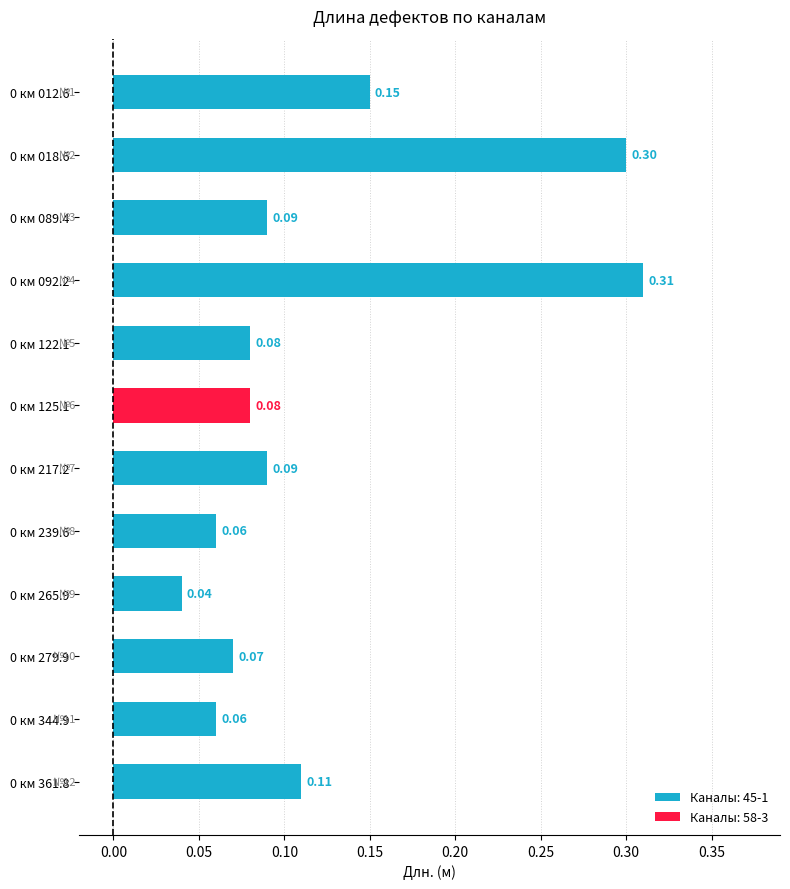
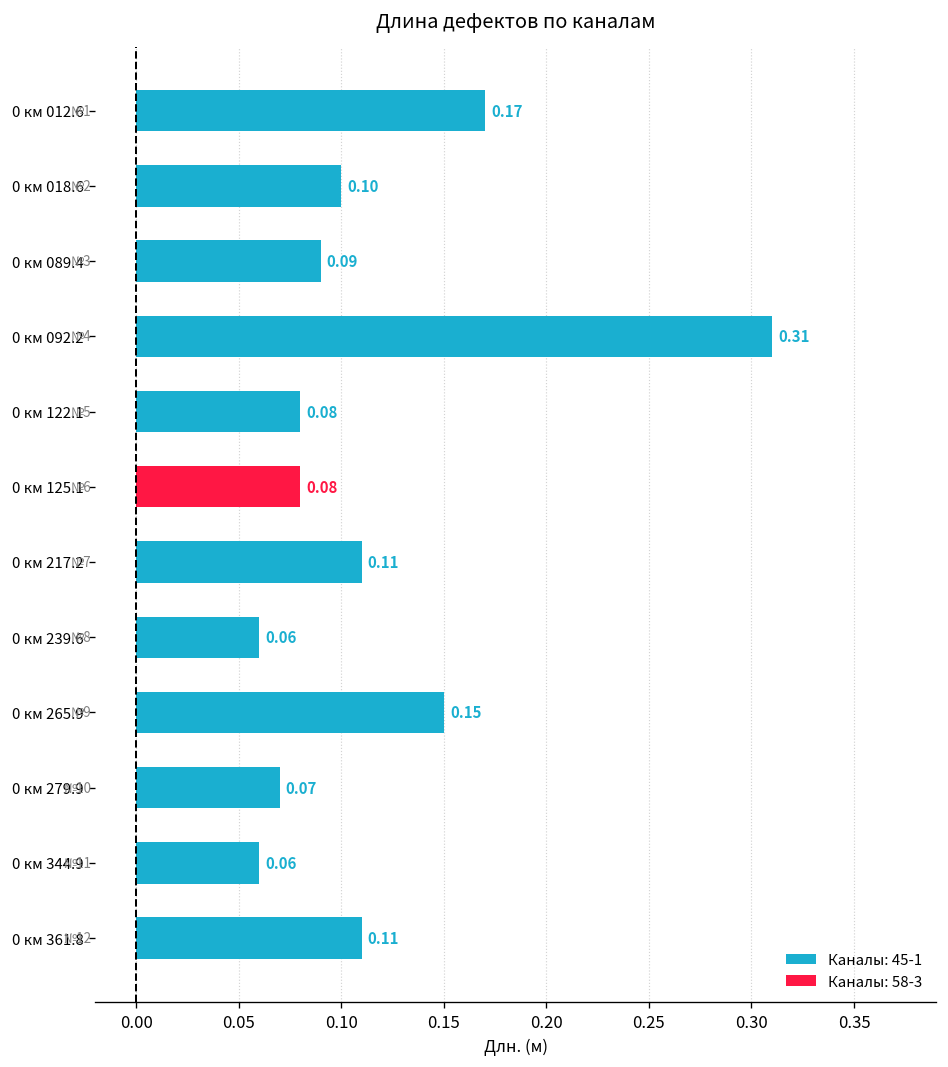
  {
-   "0 км 012.6": 0.15,
-   "0 км 018.6": 0.30,
+   "0 км 012.6": 0.17,
+   "0 км 018.6": 0.10,
    "0 км 089.4": 0.09,
    "0 км 092.2": 0.31,
    "0 км 122.1": 0.08,
    "0 км 125.1": 0.08,
-   "0 км 217.2": 0.09,
+   "0 км 217.2": 0.11,
    "0 км 239.6": 0.06,
-   "0 км 265.9": 0.04,
+   "0 км 265.9": 0.15,
    "0 км 279.9": 0.07,
    "0 км 344.9": 0.06,
    "0 км 361.8": 0.11
  }
